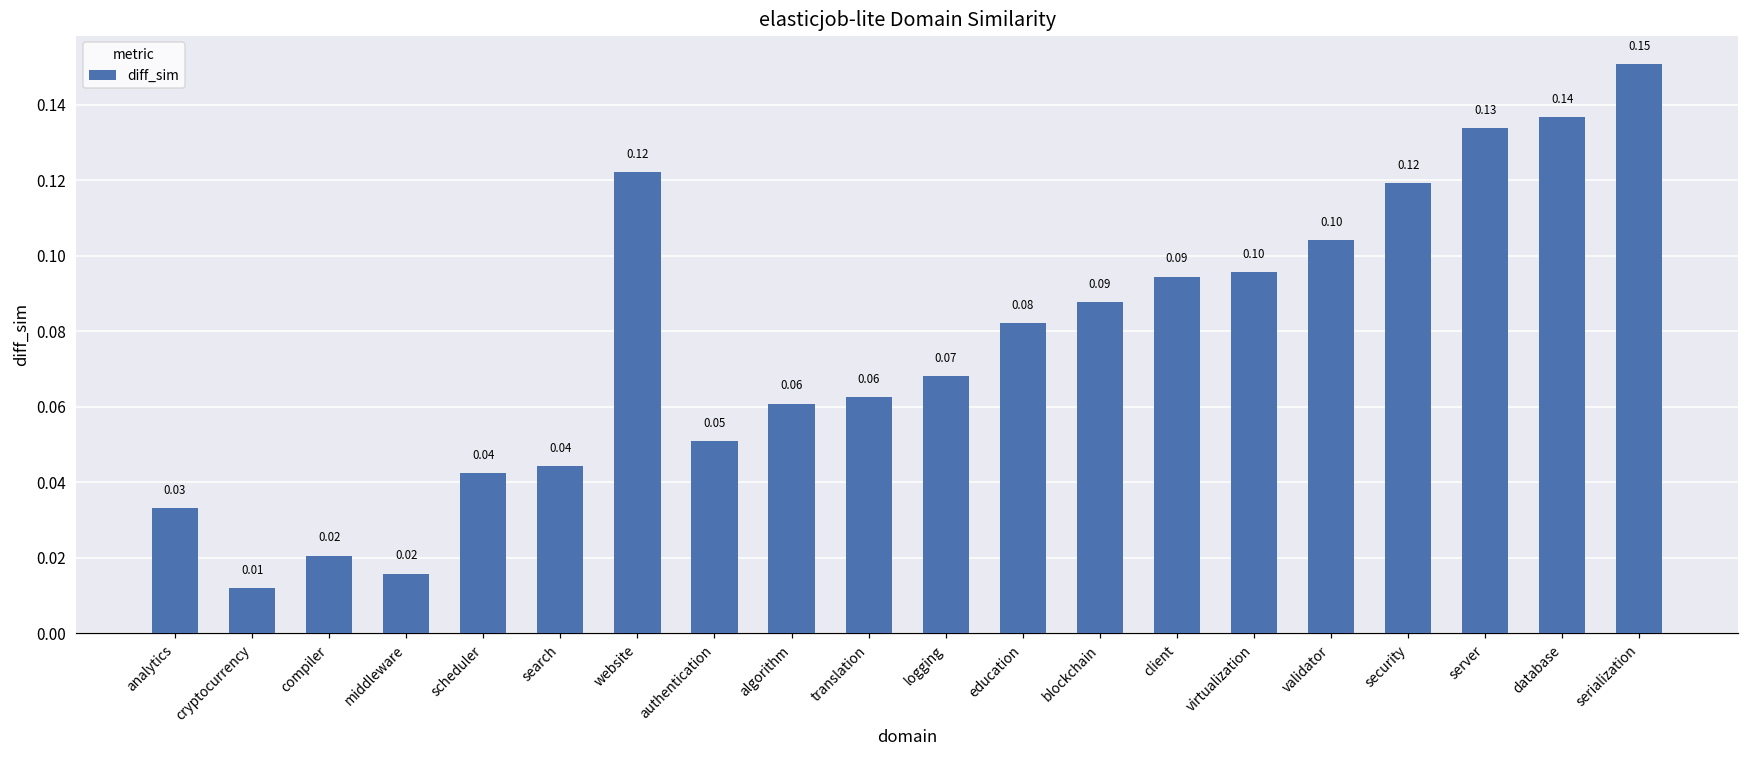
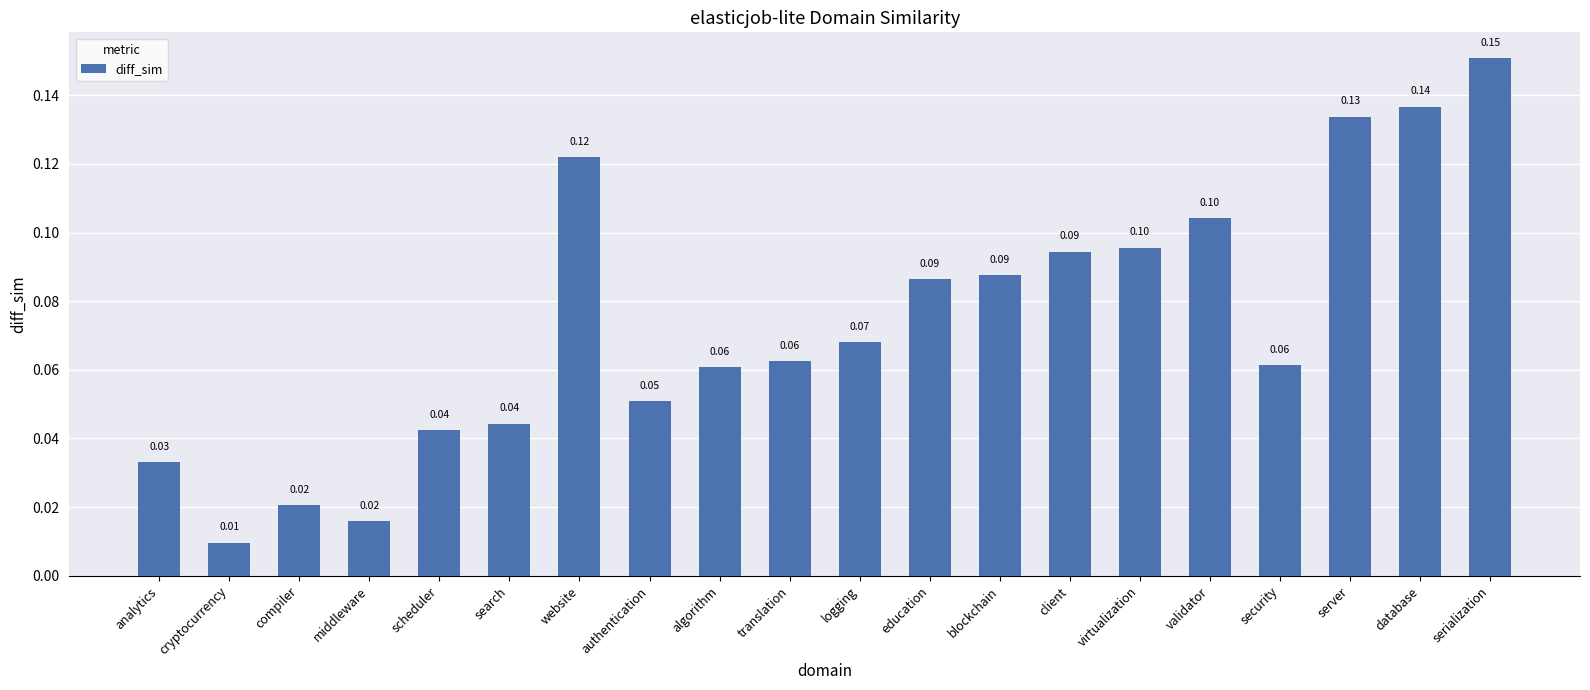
  {
    "analytics": 0.03,
-   "cryptocurrency": 0.012,
+   "cryptocurrency": 0.010,
    "compiler": 0.02,
    "middleware": 0.02,
    "scheduler": 0.04,
    "search": 0.04,
    "website": 0.12,
    "authentication": 0.05,
    "algorithm": 0.06,
    "translation": 0.06,
    "logging": 0.07,
-   "education": 0.08,
+   "education": 0.09,
    "blockchain": 0.09,
    "client": 0.09,
    "virtualization": 0.10,
    "validator": 0.10,
-   "security": 0.12,
+   "security": 0.06,
    "server": 0.13,
    "database": 0.14,
    "serialization": 0.15
  }
